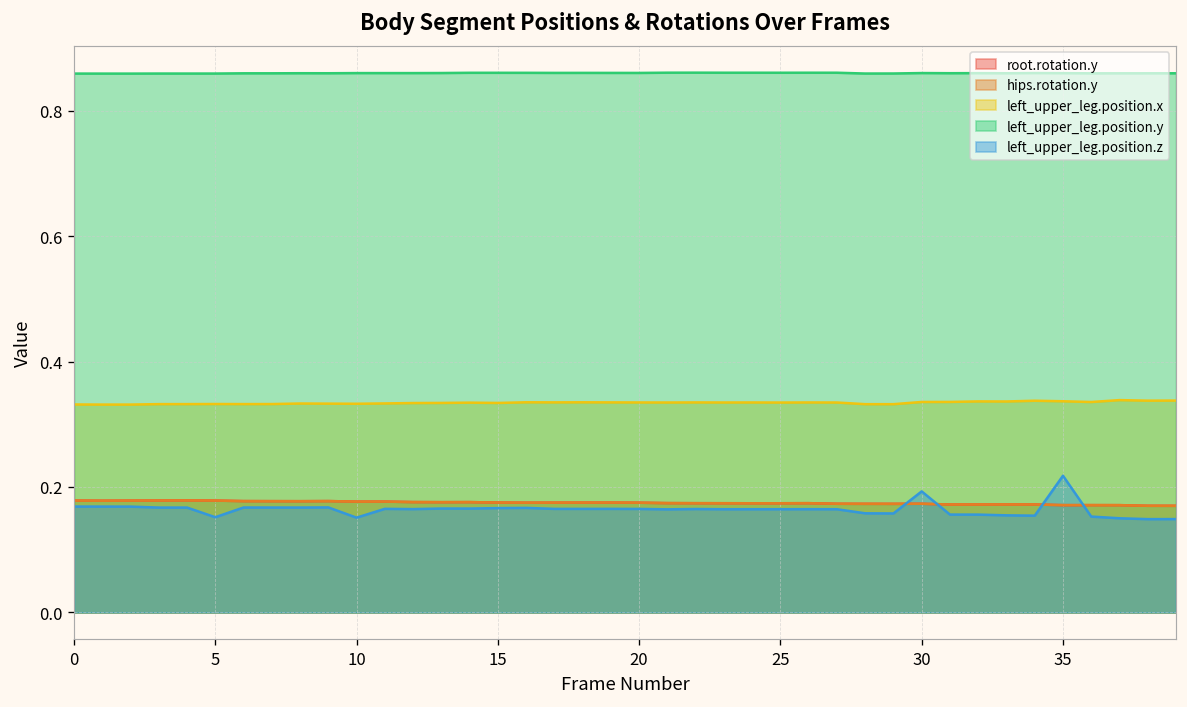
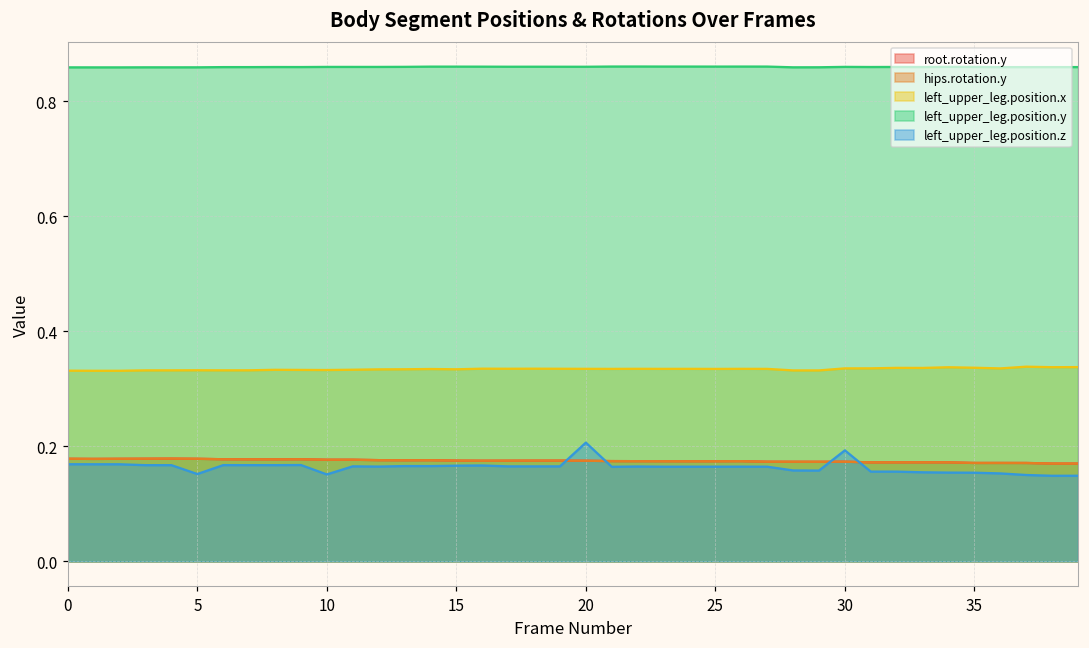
  {
    "left_upper_leg.position.y": {
      "0": 0.86,
      "5": 0.86,
      "10": 0.86,
      "15": 0.86,
      "20": 0.86,
      "25": 0.86,
      "30": 0.86
    },
    "left_upper_leg.position.z": {
      "0": 0.17,
      "5": 0.15,
      "10": 0.15,
      "15": 0.17,
-     "20": 0.17,
+     "20": 0.21,
      "25": 0.16,
      "30": 0.19,
-     "35": 0.22
+     "35": 0.15
    }
  }
